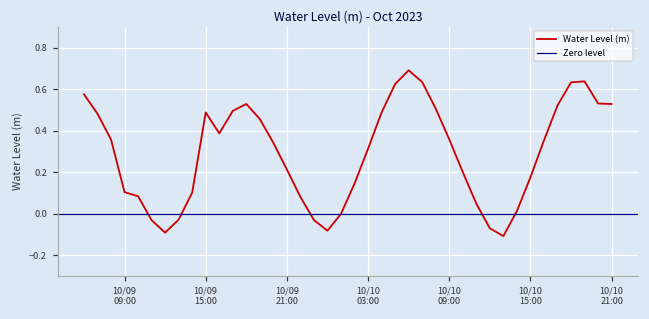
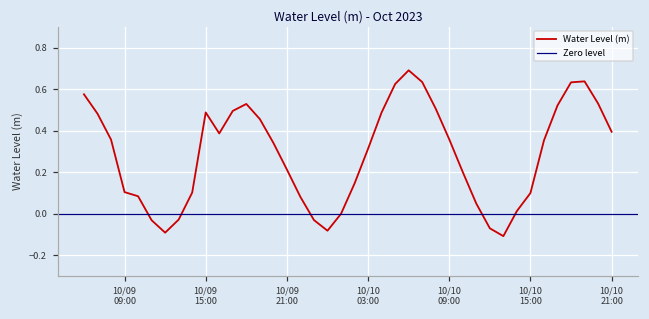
  {
    "10/09 09:00": 0.10,
    "10/09 15:00": 0.49,
    "10/09 21:00": 0.21,
    "10/10 03:00": 0.31,
    "10/10 09:00": 0.36,
-   "10/10 15:00": 0.18,
-   "10/10 21:00": 0.53
+   "10/10 15:00": 0.10,
+   "10/10 21:00": 0.39
  }
